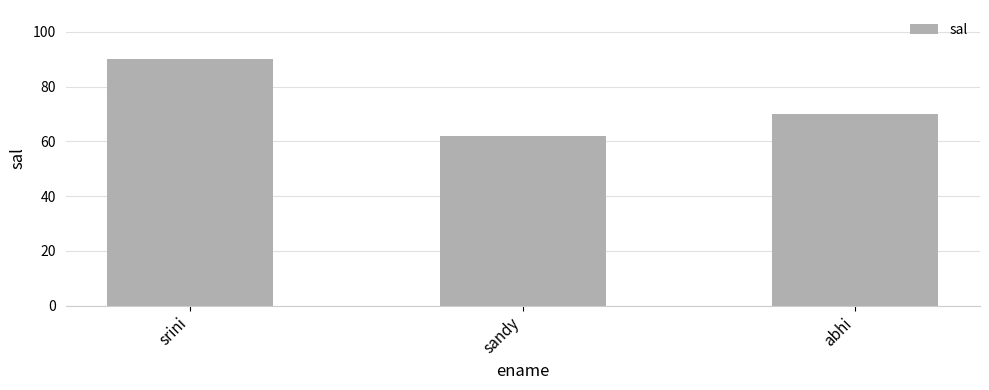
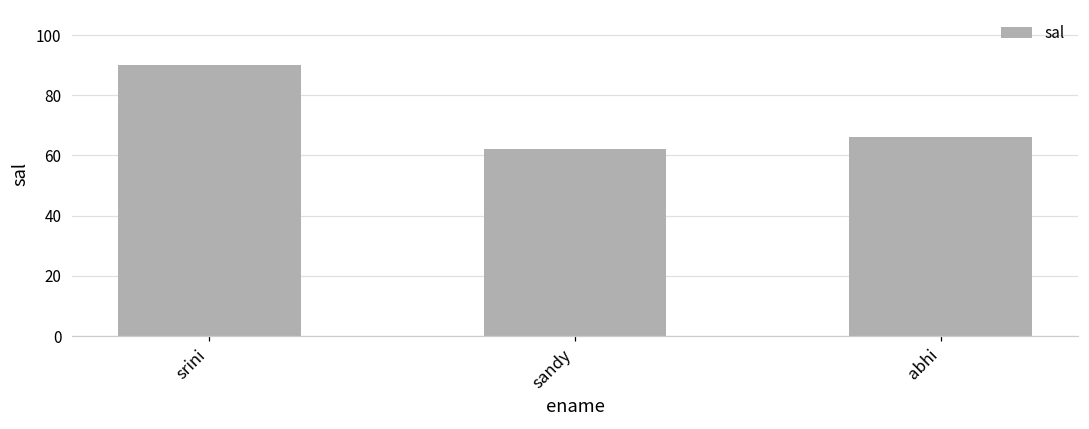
  {
    "srini": 90,
    "sandy": 62,
-   "abhi": 70
+   "abhi": 66
  }
